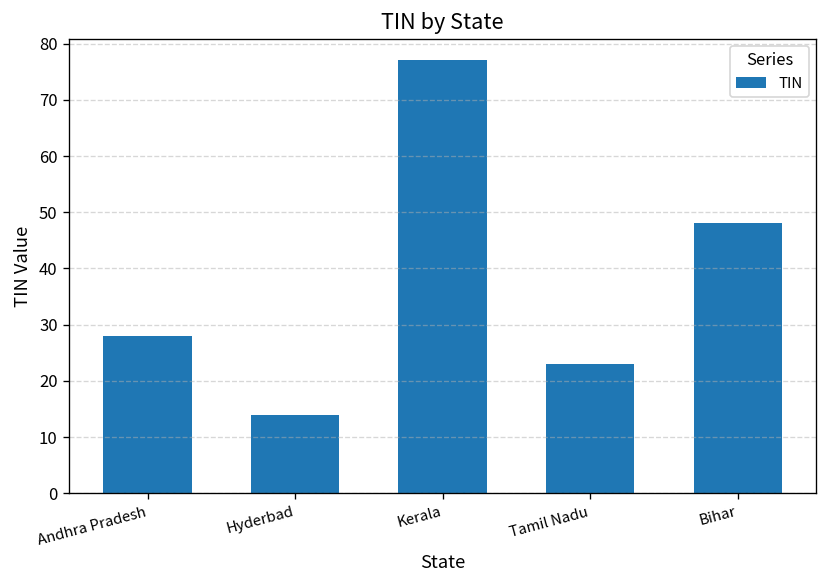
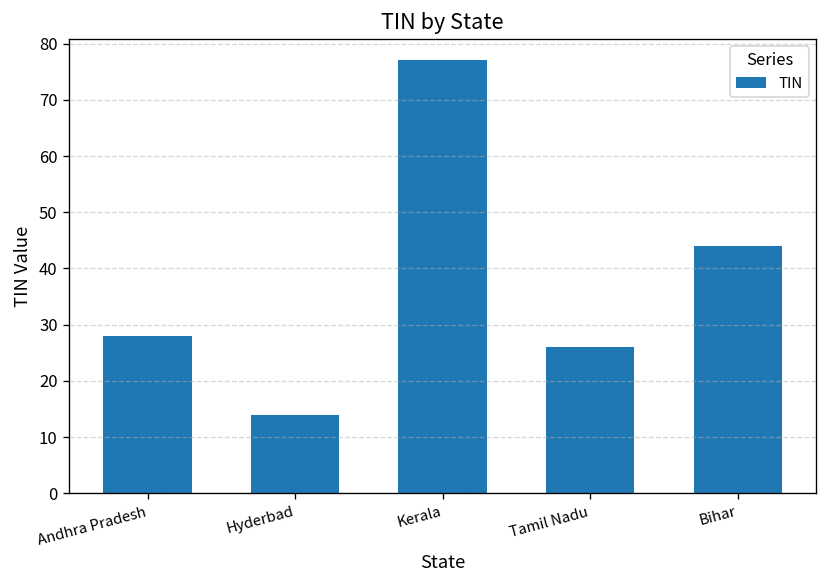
  {
    "Andhra Pradesh": 28,
    "Hyderbad": 14,
    "Kerala": 77,
-   "Tamil Nadu": 23,
-   "Bihar": 48
+   "Tamil Nadu": 26,
+   "Bihar": 44
  }
